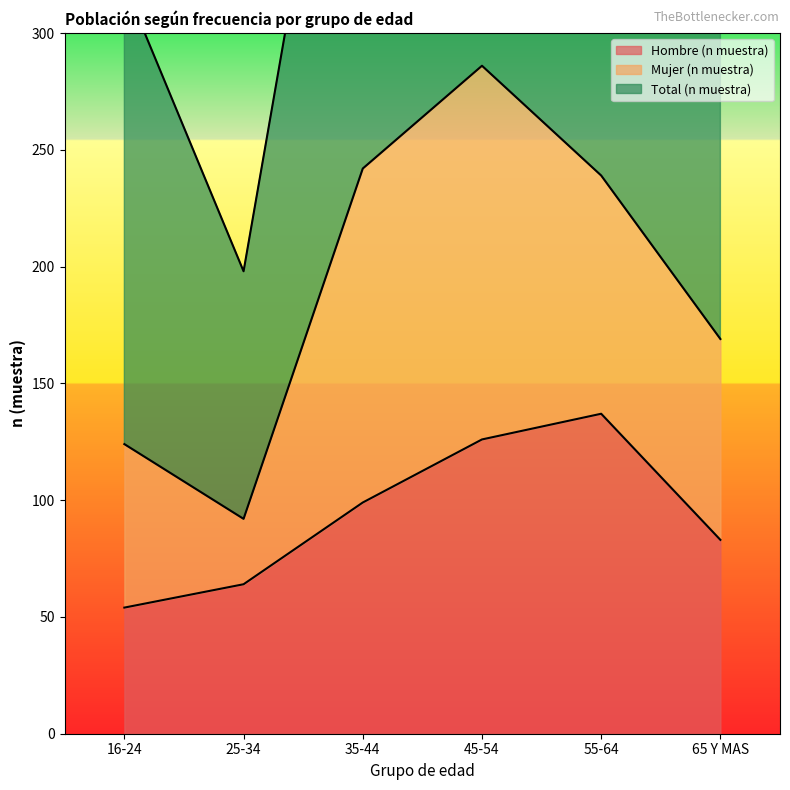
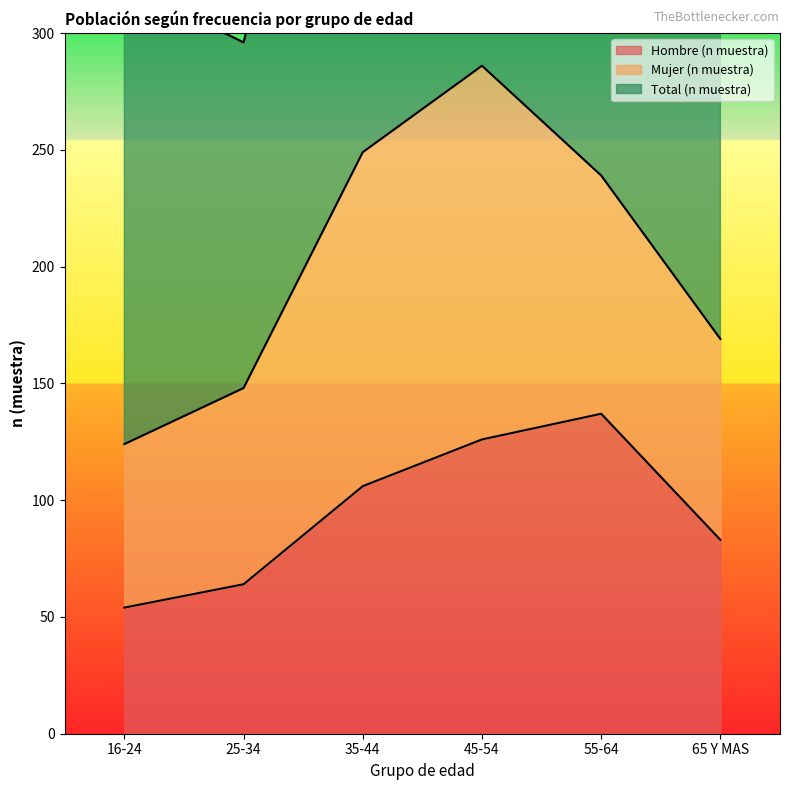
  {
    "Hombre (n muestra)": {
      "16-24": 54,
      "25-34": 64,
-     "35-44": 99,
+     "35-44": 106,
      "45-54": 126,
      "55-64": 137,
      "65 Y MAS": 83
    },
    "Mujer (n muestra)": {
      "16-24": 70,
-     "25-34": 28,
+     "25-34": 84,
      "35-44": 143,
      "45-54": 160,
      "55-64": 102,
      "65 Y MAS": 86
    },
    "Total (n muestra)": {
-     "25-34": 106
+     "25-34": 148
    }
  }
